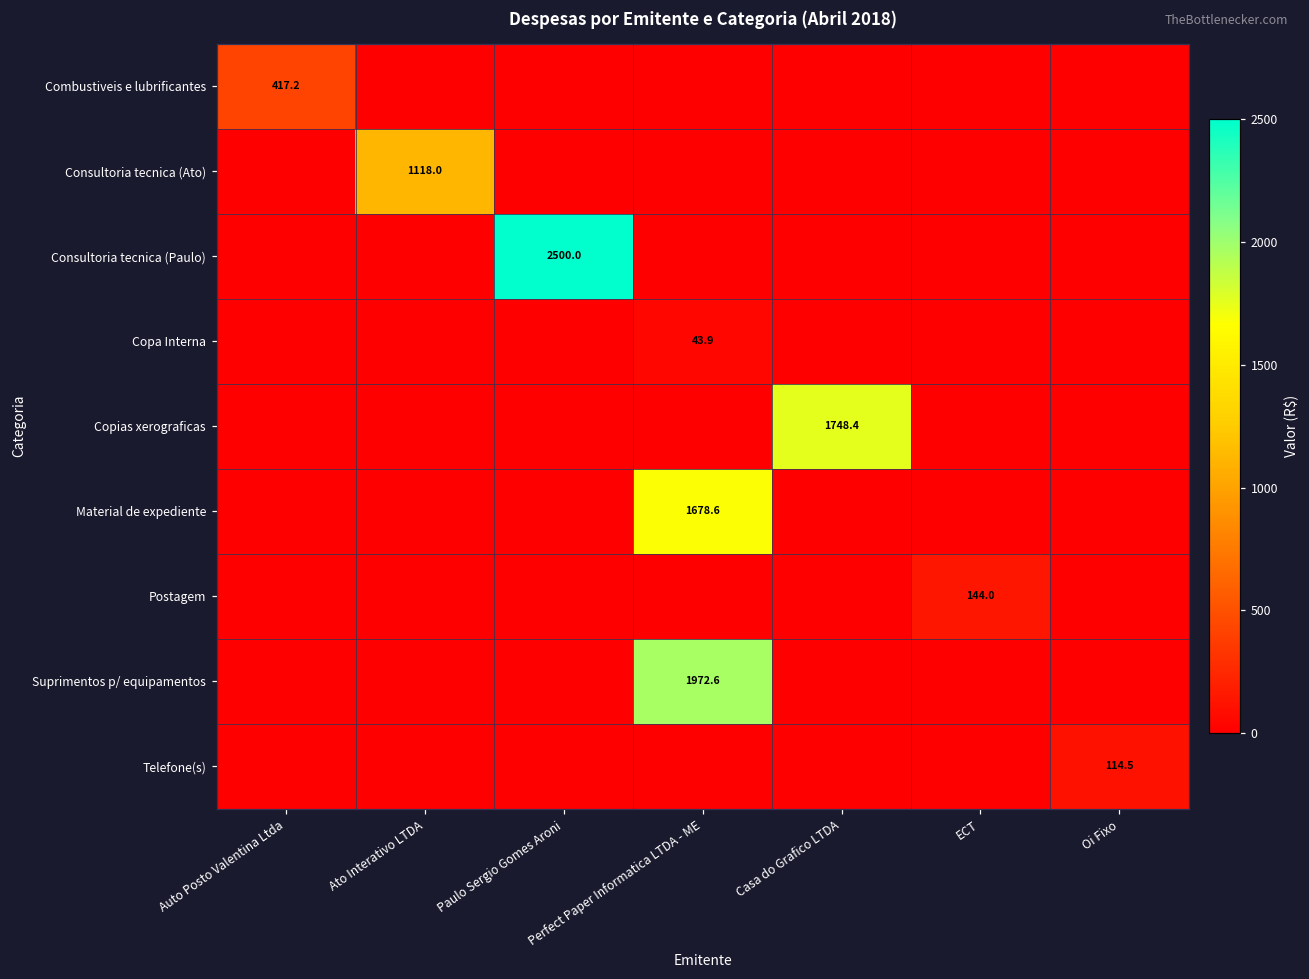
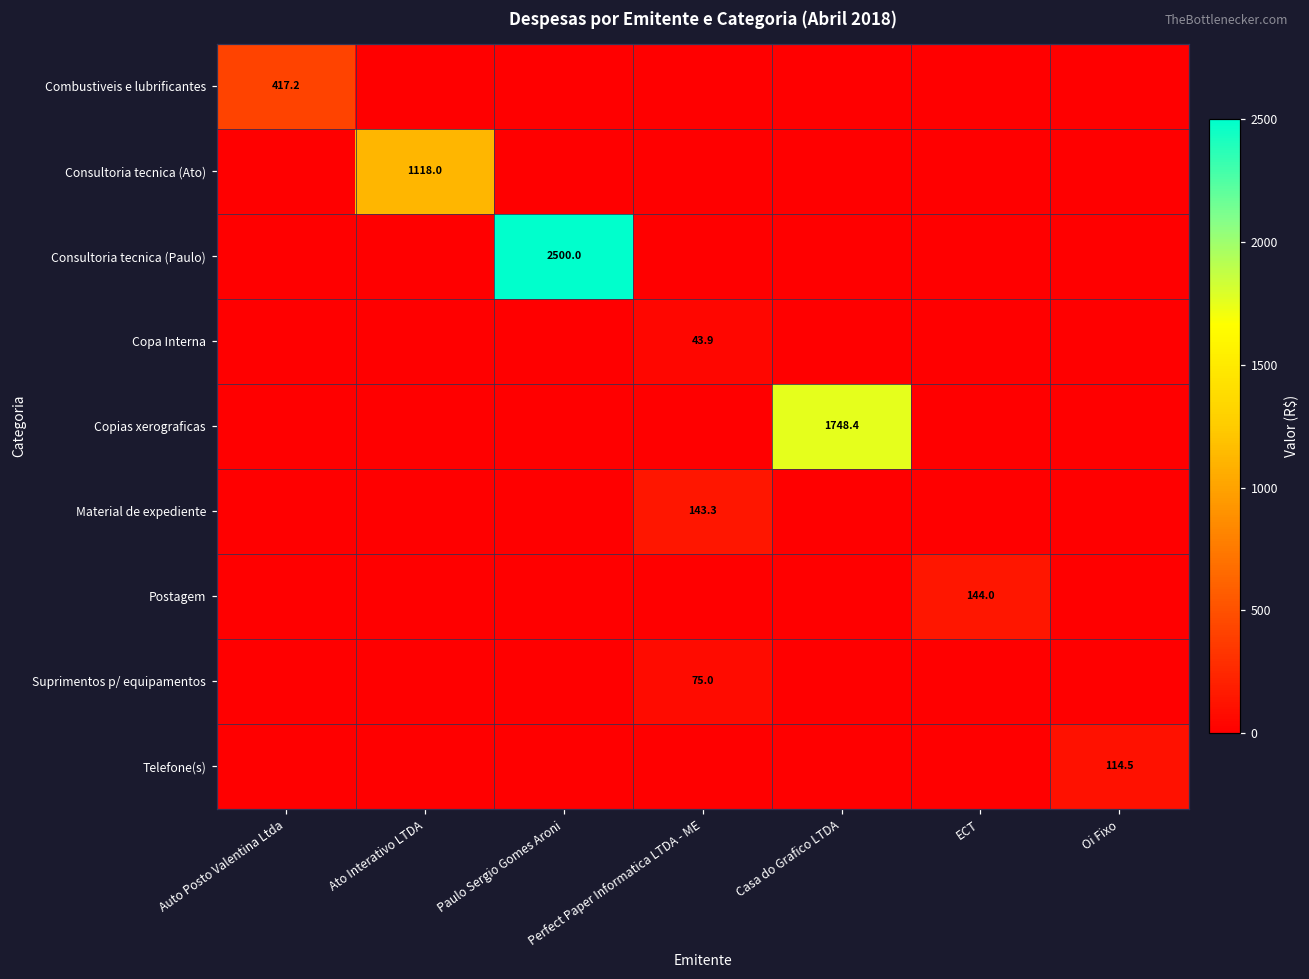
  {
    "Combustiveis e lubrificantes": {
      "Auto Posto Valentina Ltda": 417.2
    },
    "Consultoria tecnica (Ato)": {
      "Ato Interativo LTDA": 1118.0
    },
    "Consultoria tecnica (Paulo)": {
      "Paulo Sergio Gomes Aroni": 2500.0
    },
    "Copa Interna": {
      "Perfect Paper Informatica LTDA - ME": 43.9
    },
    "Copias xerograficas": {
      "Casa do Grafico LTDA": 1748.4
    },
    "Material de expediente": {
-     "Perfect Paper Informatica LTDA - ME": 1678.6
+     "Perfect Paper Informatica LTDA - ME": 143.3
    },
    "Postagem": {
      "ECT": 144.0
    },
    "Suprimentos p/ equipamentos": {
-     "Perfect Paper Informatica LTDA - ME": 1972.6
+     "Perfect Paper Informatica LTDA - ME": 75.0
    },
    "Telefone(s)": {
      "Oi Fixo": 114.5
    }
  }
